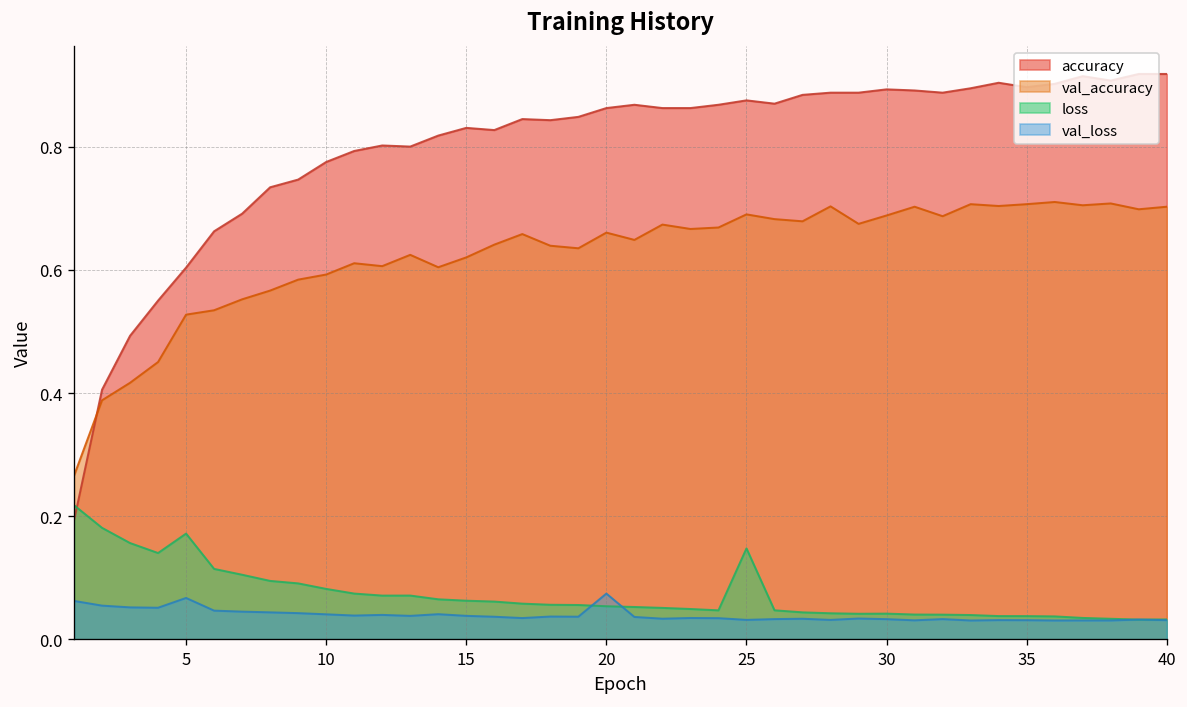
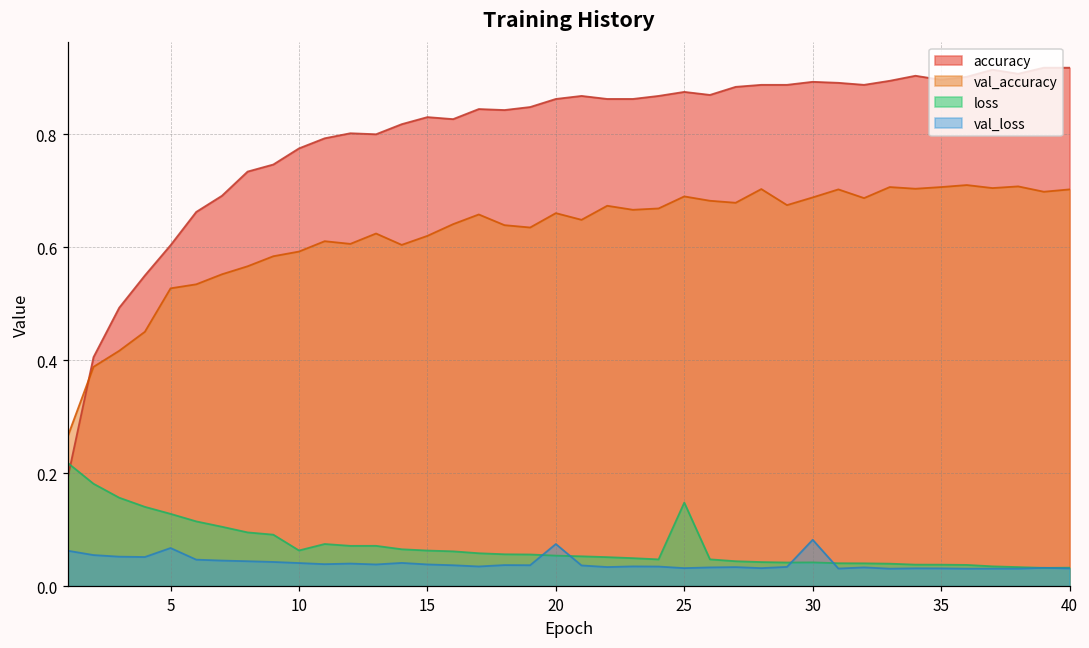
  {
    "loss": {
-     "5": 0.17,
-     "10": 0.08,
+     "5": 0.13,
+     "10": 0.06,
      "15": 0.06,
      "20": 0.05,
      "25": 0.15,
      "30": 0.04,
      "35": 0.04
    },
    "val_loss": {
      "5": 0.07,
      "10": 0.04,
      "15": 0.04,
      "20": 0.07,
      "25": 0.03,
-     "30": 0.03,
+     "30": 0.08,
      "35": 0.03
    }
  }
